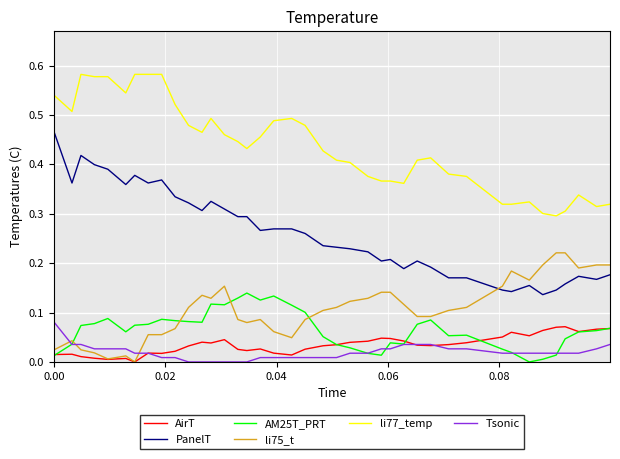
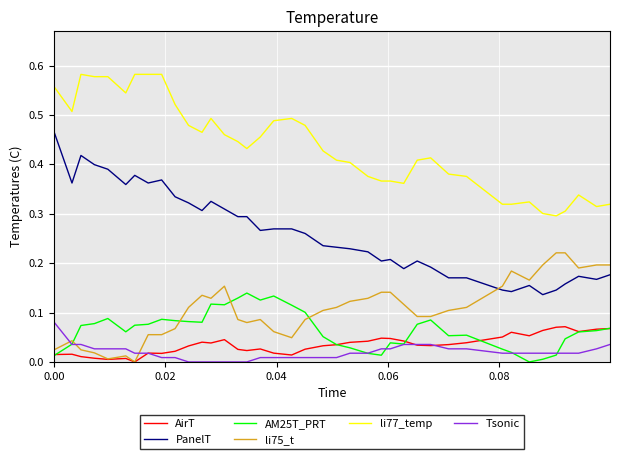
  {
    "PanelT": {
      "0.00": 0.47
    },
    "li75_t": {
      "0.00": 0.02
    },
    "li77_temp": {
-     "0.00": 0.54
+     "0.00": 0.56
    },
    "Tsonic": {
      "0.00": 0.08
    }
  }
